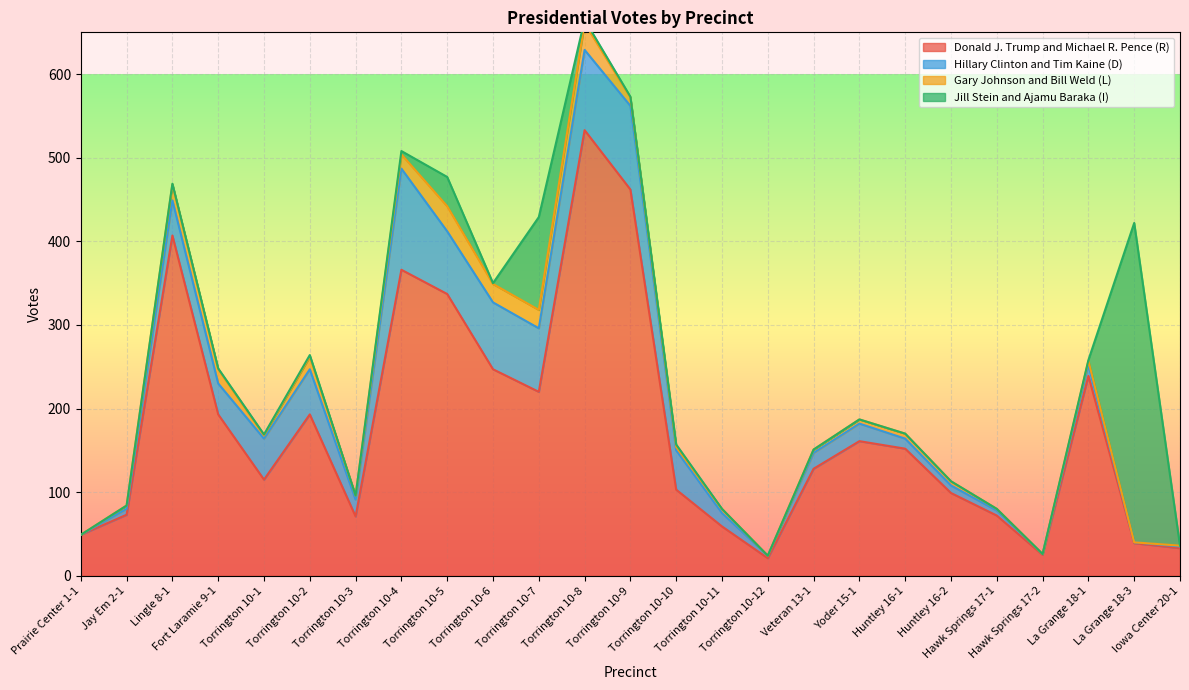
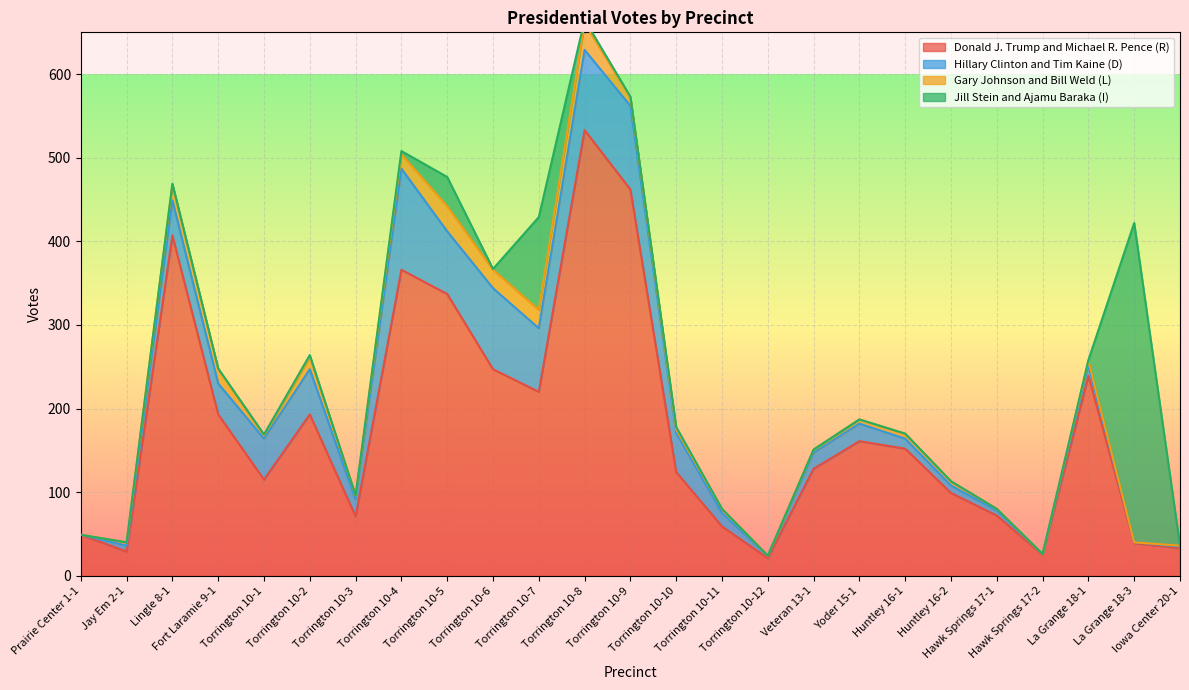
  {
    "Donald J. Trump and Michael R. Pence (R)": {
-     "Jay Em 2-1": 70,
+     "Jay Em 2-1": 30,
      "Lingle 8-1": 410,
      "Fort Laramie 9-1": 190,
      "Torrington 10-1": 120,
      "Torrington 10-2": 190,
      "Torrington 10-3": 70,
      "Torrington 10-4": 370,
      "Torrington 10-5": 340,
      "Torrington 10-6": 250,
      "Torrington 10-7": 220,
      "Torrington 10-8": 530,
      "Torrington 10-9": 460,
-     "Torrington 10-10": 100,
+     "Torrington 10-10": 120,
      "Torrington 10-11": 60,
      "Veteran 13-1": 130,
      "Yoder 15-1": 160,
      "Huntley 16-1": 150,
      "Huntley 16-2": 100,
      "Hawk Springs 17-1": 70,
      "La Grange 18-1": 240
    },
    "Hillary Clinton and Tim Kaine (D)": {
      "Jay Em 2-1": 10,
      "Lingle 8-1": 40,
      "Fort Laramie 9-1": 40,
      "Torrington 10-1": 50,
      "Torrington 10-2": 50,
      "Torrington 10-3": 20,
      "Torrington 10-4": 120,
      "Torrington 10-5": 80,
-     "Torrington 10-6": 80,
+     "Torrington 10-6": 100,
      "Torrington 10-7": 80,
      "Torrington 10-8": 100,
      "Torrington 10-9": 100,
      "Torrington 10-10": 50,
      "Torrington 10-11": 20,
      "Veteran 13-1": 20,
      "Yoder 15-1": 20,
      "Huntley 16-1": 10,
      "Huntley 16-2": 10,
      "La Grange 18-1": 10
    },
    "Gary Johnson and Bill Weld (L)": {
      "Torrington 10-4": 20,
      "Torrington 10-5": 30,
      "Torrington 10-7": 20
    },
    "Jill Stein and Ajamu Baraka (I)": {
      "Torrington 10-4": 0,
      "Torrington 10-5": 40,
      "Torrington 10-7": 110,
      "La Grange 18-3": 380
    }
  }
